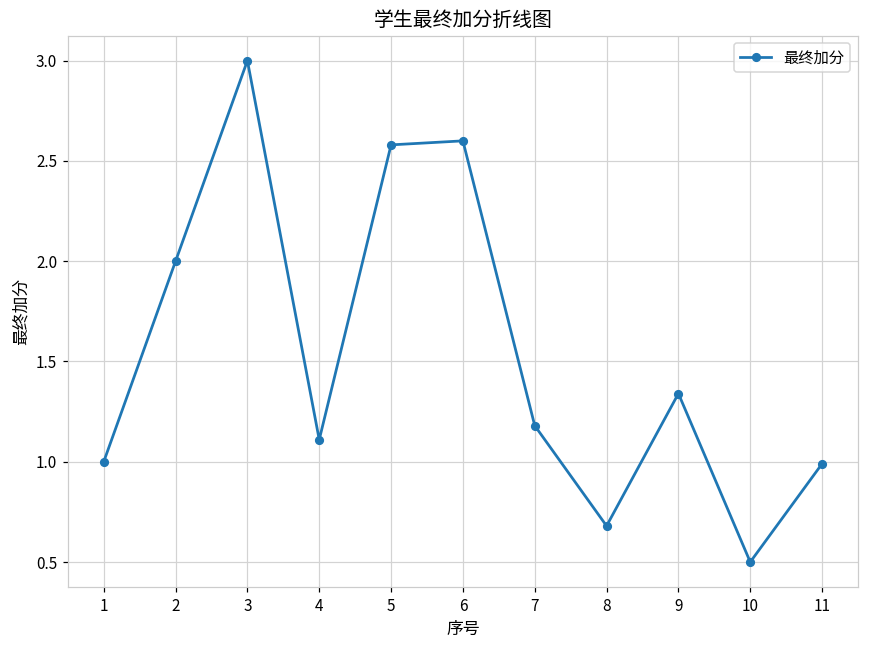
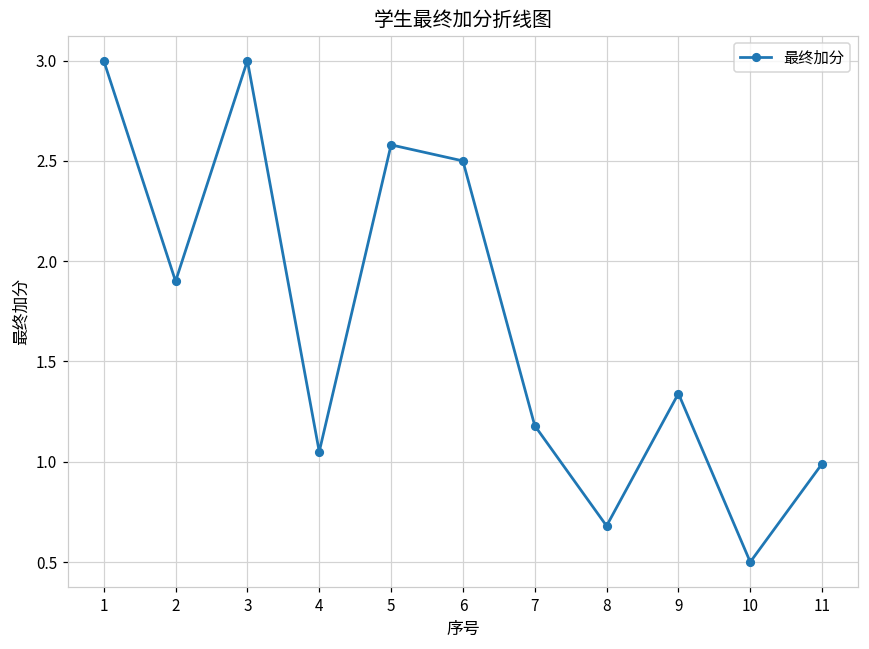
  {
-   "1": 1,
-   "2": 2.0,
+   "1": 3,
+   "2": 1.9,
    "3": 3.00,
-   "4": 1.11,
+   "4": 1.05,
    "5": 2.58,
-   "6": 2.6,
+   "6": 2.5,
    "7": 1.18,
    "8": 0.68,
    "9": 1.34,
    "10": 0.50,
    "11": 0.99
  }
